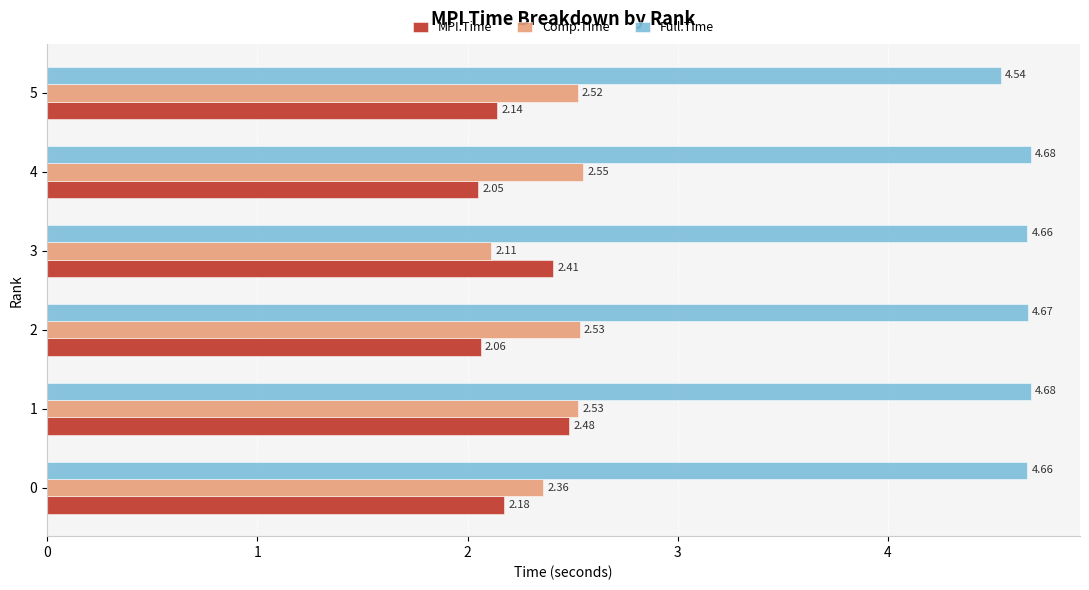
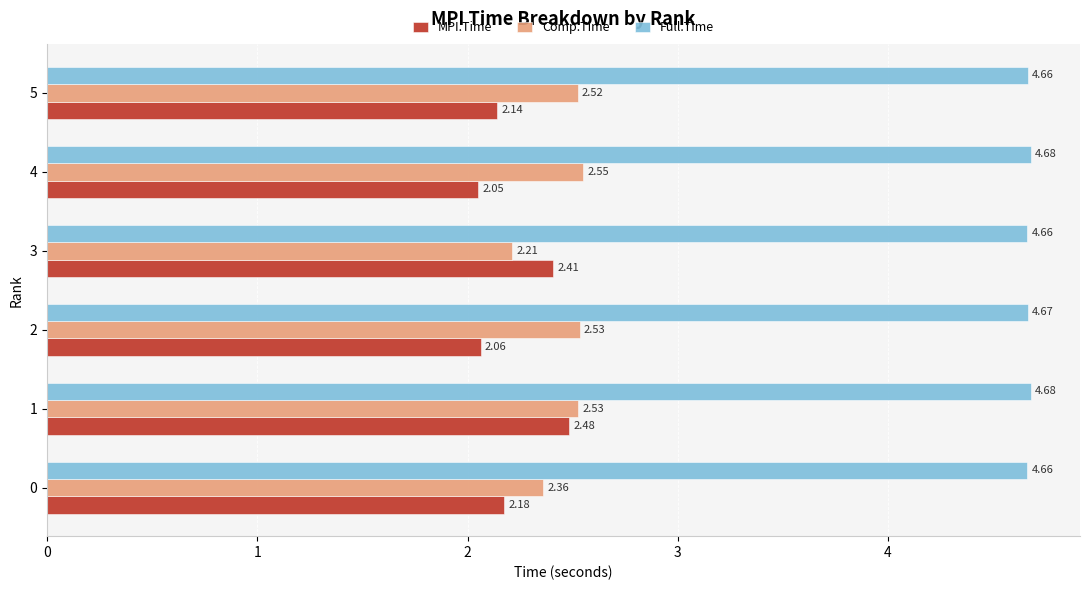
  {
    "MPI.Time": {
      "5": 2.14,
      "4": 2.05,
      "3": 2.41,
      "2": 2.06,
      "1": 2.48,
      "0": 2.18
    },
    "Comp.Time": {
      "5": 2.52,
      "4": 2.55,
-     "3": 2.11,
+     "3": 2.21,
      "2": 2.53,
      "1": 2.53,
      "0": 2.36
    },
    "Full.Time": {
-     "5": 4.54,
+     "5": 4.66,
      "4": 4.68,
      "3": 4.66,
      "2": 4.67,
      "1": 4.68,
      "0": 4.66
    }
  }
